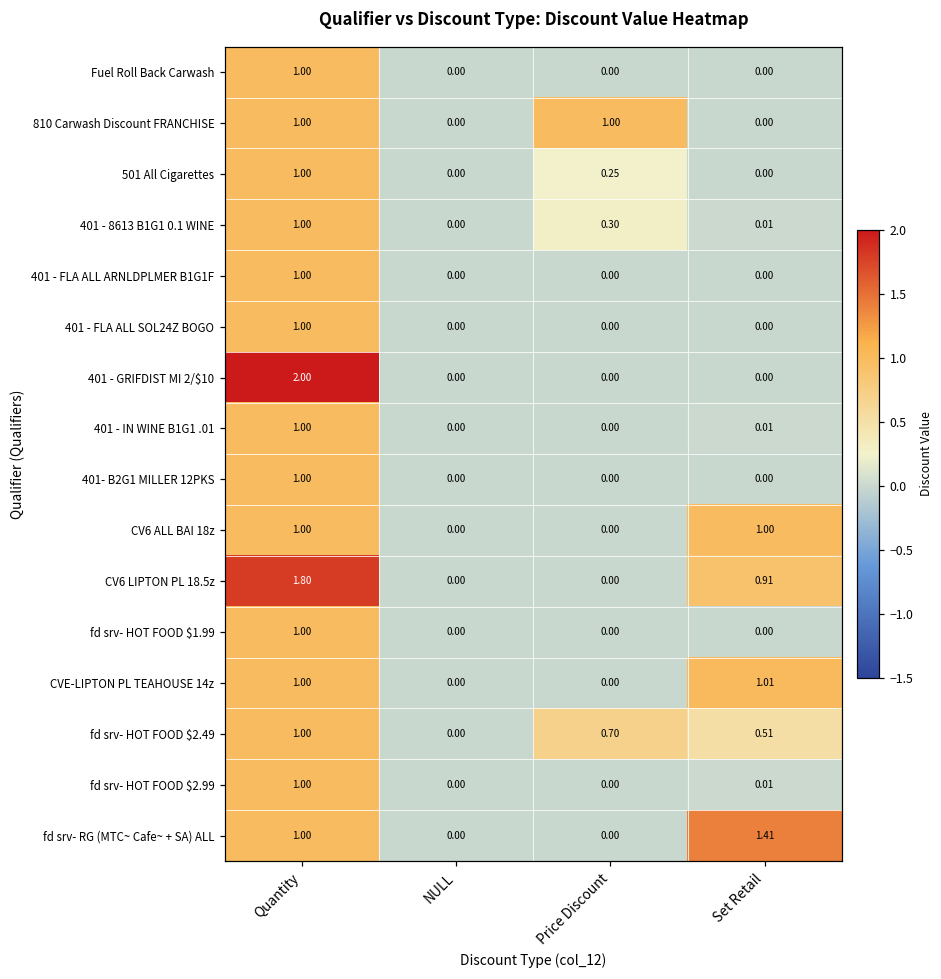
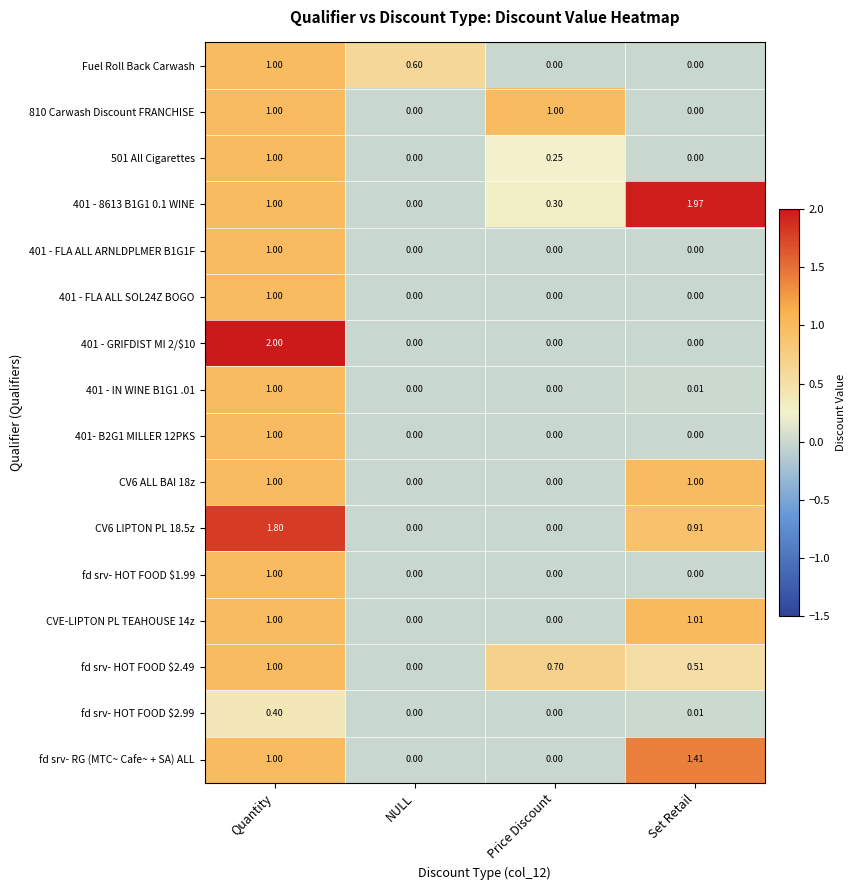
  {
    "Fuel Roll Back Carwash": {
      "Quantity": 1.00,
-     "NULL": 0.00,
+     "NULL": 0.60,
      "Price Discount": 0.00,
      "Set Retail": 0.00
    },
    "810 Carwash Discount FRANCHISE": {
      "Quantity": 1.00,
      "NULL": 0.00,
      "Price Discount": 1.00,
      "Set Retail": 0.00
    },
    "501 All Cigarettes": {
      "Quantity": 1.00,
      "NULL": 0.00,
      "Price Discount": 0.25,
      "Set Retail": 0.00
    },
    "401 - 8613 B1G1 0.1 WINE": {
      "Quantity": 1.00,
      "NULL": 0.00,
      "Price Discount": 0.30,
-     "Set Retail": 0.01
+     "Set Retail": 1.97
    },
    "401 - FLA ALL ARNLDPLMER B1G1F": {
      "Quantity": 1.00,
      "NULL": 0.00,
      "Price Discount": 0.00,
      "Set Retail": 0.00
    },
    "401 - FLA ALL SOL24Z BOGO": {
      "Quantity": 1.00,
      "NULL": 0.00,
      "Price Discount": 0.00,
      "Set Retail": 0.00
    },
    "401 - GRIFDIST MI 2/$10": {
      "Quantity": 2.00,
      "NULL": 0.00,
      "Price Discount": 0.00,
      "Set Retail": 0.00
    },
    "401 - IN WINE B1G1 .01": {
      "Quantity": 1.00,
      "NULL": 0.00,
      "Price Discount": 0.00,
      "Set Retail": 0.01
    },
    "401- B2G1 MILLER 12PKS": {
      "Quantity": 1.00,
      "NULL": 0.00,
      "Price Discount": 0.00,
      "Set Retail": 0.00
    },
    "CV6 ALL BAI 18z": {
      "Quantity": 1.00,
      "NULL": 0.00,
      "Price Discount": 0.00,
      "Set Retail": 1.00
    },
    "CV6 LIPTON PL 18.5z": {
      "Quantity": 1.80,
      "NULL": 0.00,
      "Price Discount": 0.00,
      "Set Retail": 0.91
    },
    "fd srv- HOT FOOD $1.99": {
      "Quantity": 1.00,
      "NULL": 0.00,
      "Price Discount": 0.00,
      "Set Retail": 0.00
    },
    "CVE-LIPTON PL TEAHOUSE 14z": {
      "Quantity": 1.00,
      "NULL": 0.00,
      "Price Discount": 0.00,
      "Set Retail": 1.01
    },
    "fd srv- HOT FOOD $2.49": {
      "Quantity": 1.00,
      "NULL": 0.00,
      "Price Discount": 0.70,
      "Set Retail": 0.51
    },
    "fd srv- HOT FOOD $2.99": {
-     "Quantity": 1.00,
+     "Quantity": 0.40,
      "NULL": 0.00,
      "Price Discount": 0.00,
      "Set Retail": 0.01
    },
    "fd srv- RG (MTC~ Cafe~ + SA) ALL": {
      "Quantity": 1.00,
      "NULL": 0.00,
      "Price Discount": 0.00,
      "Set Retail": 1.41
    }
  }
